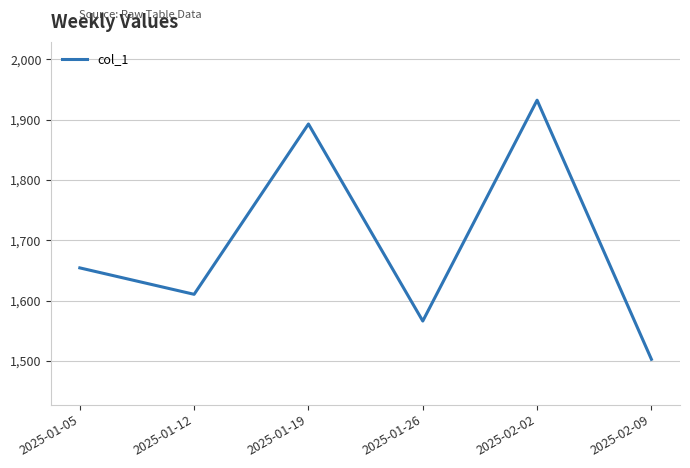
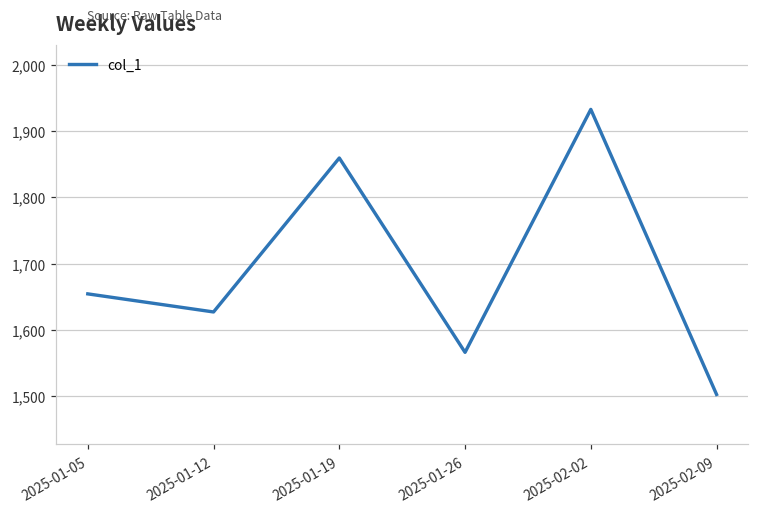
  {
    "2025-01-05": "1,650",
-   "2025-01-12": "1,610",
-   "2025-01-19": "1,890",
+   "2025-01-12": "1,630",
+   "2025-01-19": "1,860",
    "2025-01-26": "1,570",
    "2025-02-02": "1,930",
    "2025-02-09": "1,500"
  }
